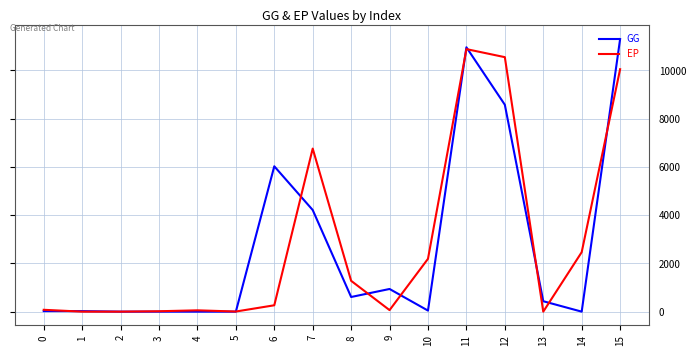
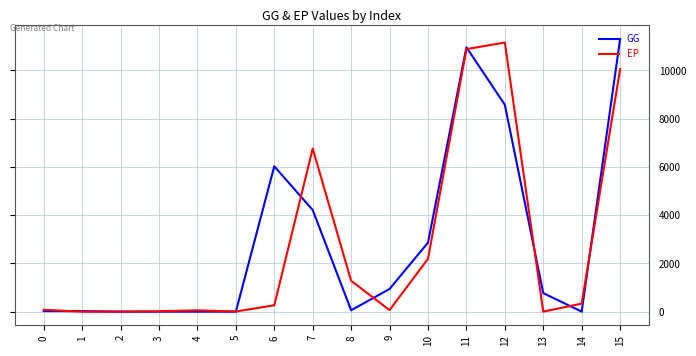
  {
    "GG": {
      "6": 6000,
      "7": 4200,
-     "8": 600,
+     "8": 100,
      "9": 900,
-     "10": 0,
+     "10": 2900,
      "12": 8600,
-     "13": 400,
+     "13": 800,
      "14": 0,
      "15": 11300
    },
    "EP": {
      "6": 300,
      "7": 6800,
      "8": 1300,
      "9": 100,
      "10": 2200,
-     "12": 10600,
+     "12": 11200,
      "13": 0,
-     "14": 2500,
+     "14": 300,
      "15": 10100
    }
  }
